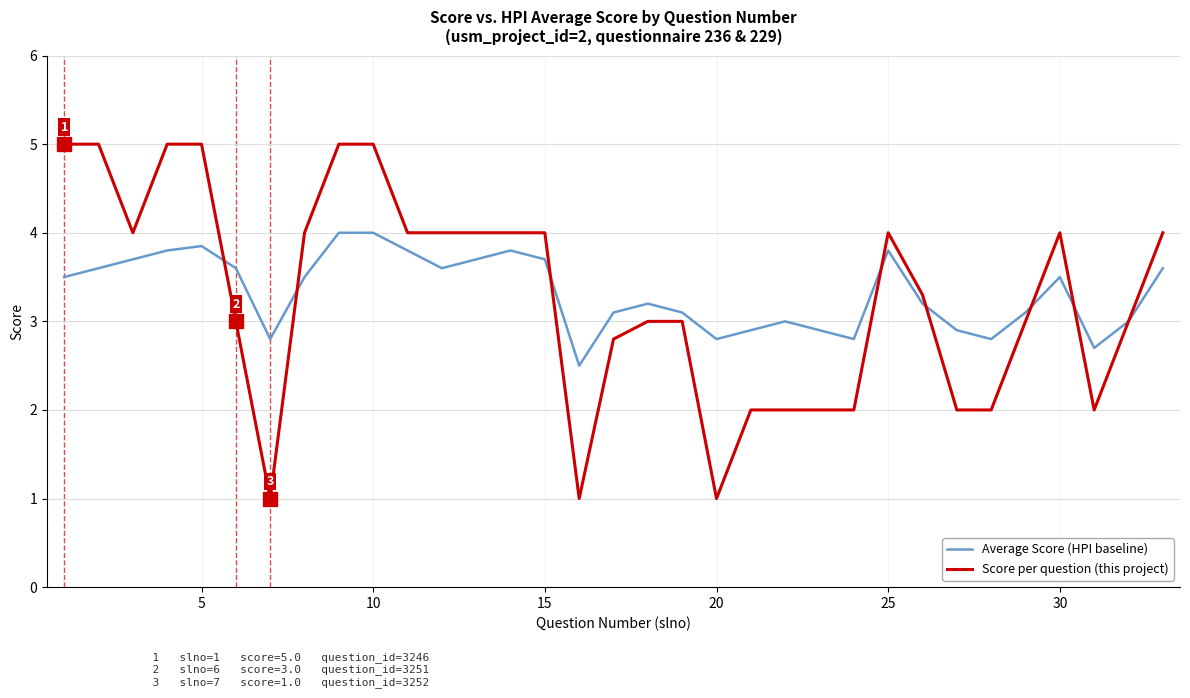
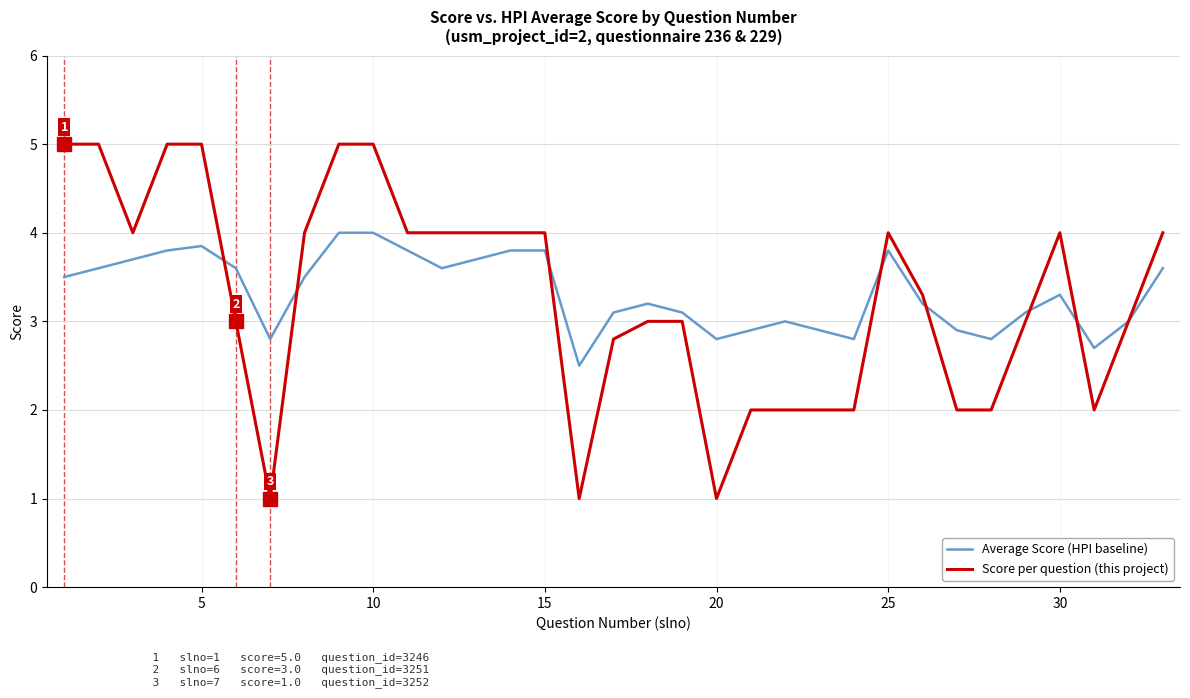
  {
    "Average Score (HPI baseline)": {
      "5": 3.9,
      "10": 4.0,
-     "15": 3.7,
+     "15": 3.8,
      "20": 2.8,
      "25": 3.8,
-     "30": 3.5
+     "30": 3.3
    }
  }
